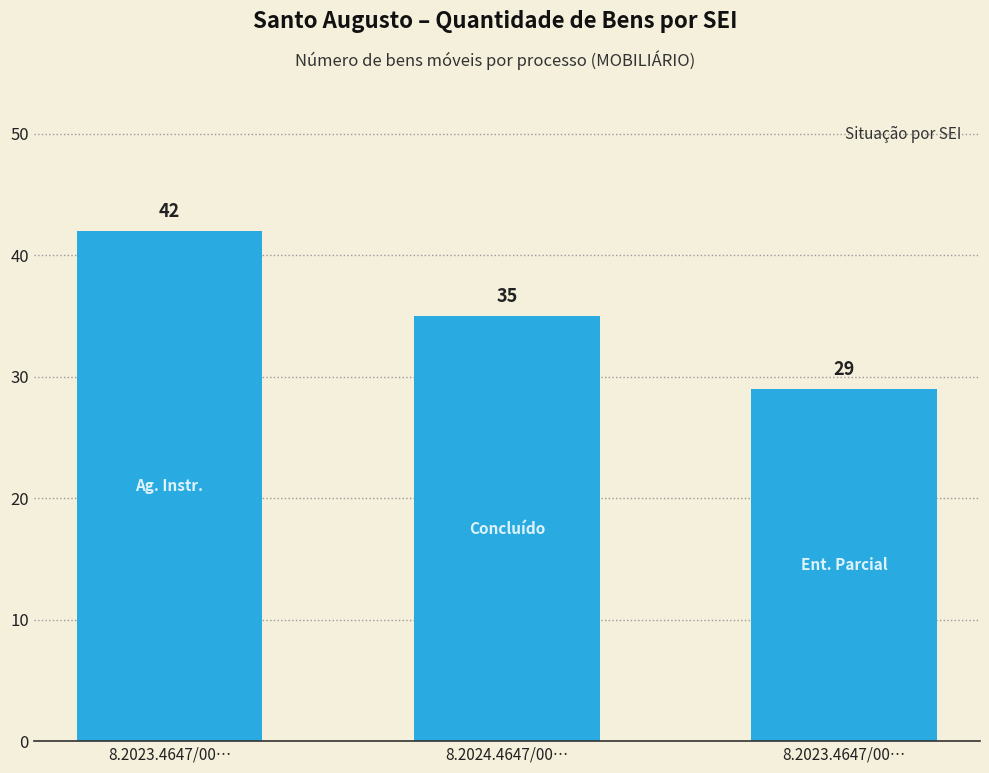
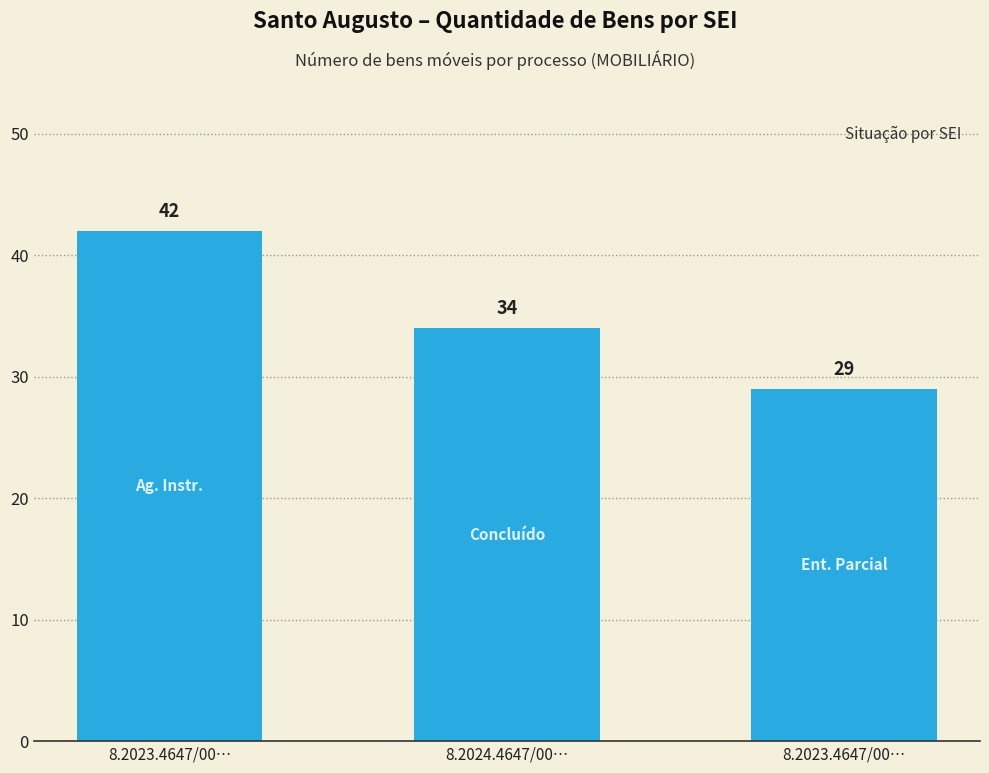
  {
-   "8.2024.4647/00…": 35
+   "8.2024.4647/00…": 34
  }
